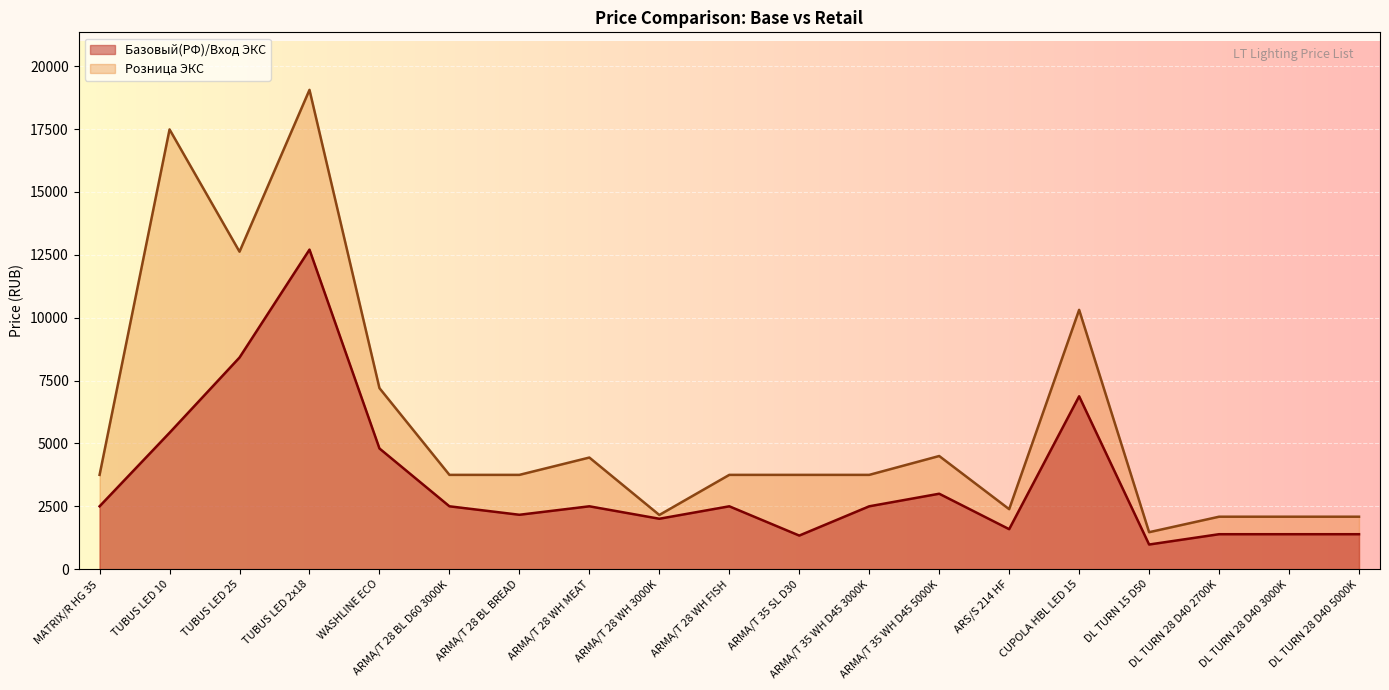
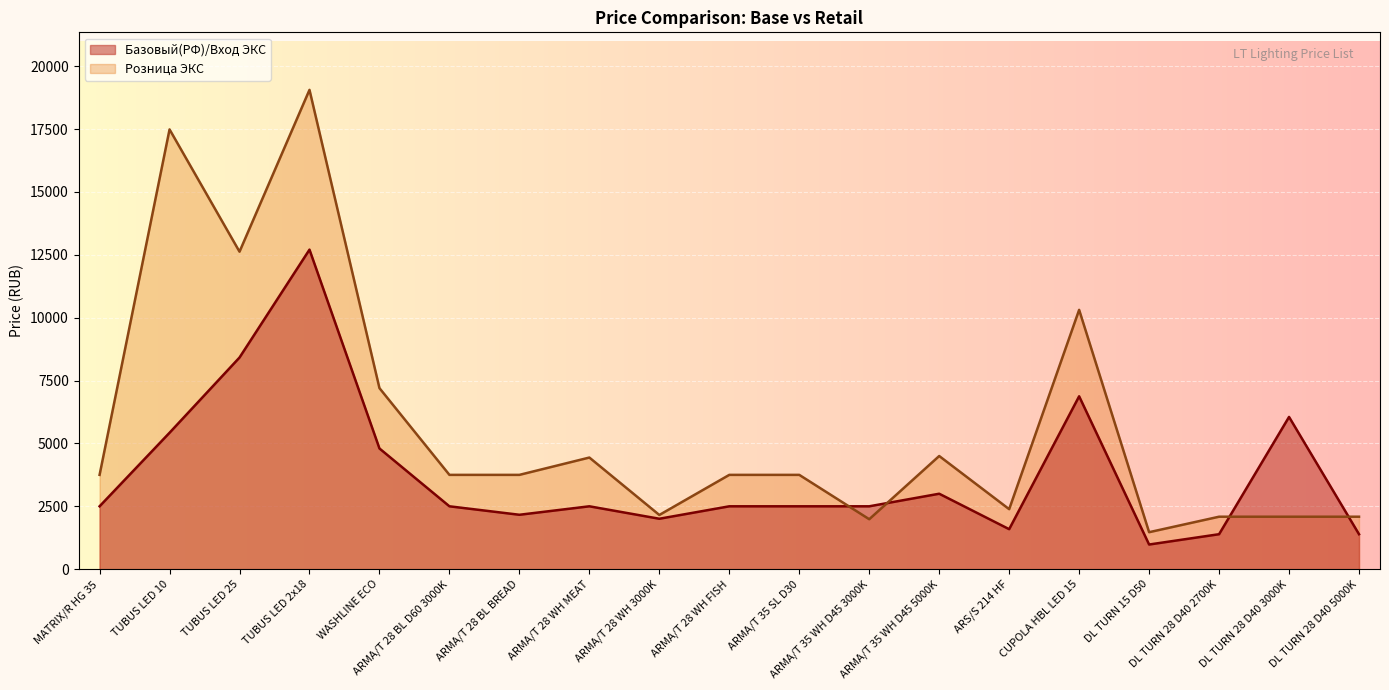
  {
    "Базовый(РФ)/Вход ЭКС": {
      "MATRIX/R HG 35": 2500,
      "TUBUS LED 10": 5400,
      "TUBUS LED 25": 8400,
      "TUBUS LED 2x18": 12700,
      "WASHLINE ECO": 4800,
      "ARMA/T 28 BL D60 3000K": 2500,
      "ARMA/T 28 BL BREAD": 2200,
      "ARMA/T 28 WH MEAT": 2500,
      "ARMA/T 28 WH 3000K": 2000,
      "ARMA/T 28 WH FISH": 2500,
-     "ARMA/T 35 SL D30": 1300,
+     "ARMA/T 35 SL D30": 2500,
      "ARMA/T 35 WH D45 3000K": 2500,
      "ARMA/T 35 WH D45 5000K": 3000,
      "ARS/S 214 HF": 1600,
      "CUPOLA HBL LED 15": 6900,
      "DL TURN 15 D50": 1000,
      "DL TURN 28 D40 2700K": 1400,
-     "DL TURN 28 D40 3000K": 1400,
+     "DL TURN 28 D40 3000K": 6100,
      "DL TURN 28 D40 5000K": 1400
    },
    "Розница ЭКС": {
      "MATRIX/R HG 35": 3800,
      "TUBUS LED 10": 17500,
      "TUBUS LED 25": 12600,
      "TUBUS LED 2x18": 19100,
      "WASHLINE ECO": 7200,
      "ARMA/T 28 BL D60 3000K": 3800,
      "ARMA/T 28 BL BREAD": 3800,
      "ARMA/T 28 WH MEAT": 4400,
      "ARMA/T 28 WH 3000K": 2200,
      "ARMA/T 28 WH FISH": 3800,
      "ARMA/T 35 SL D30": 3800,
-     "ARMA/T 35 WH D45 3000K": 3800,
+     "ARMA/T 35 WH D45 3000K": 2000,
      "ARMA/T 35 WH D45 5000K": 4500,
      "ARS/S 214 HF": 2400,
      "CUPOLA HBL LED 15": 10300,
      "DL TURN 15 D50": 1500,
      "DL TURN 28 D40 2700K": 2100,
      "DL TURN 28 D40 3000K": 2100,
      "DL TURN 28 D40 5000K": 2100
    }
  }
